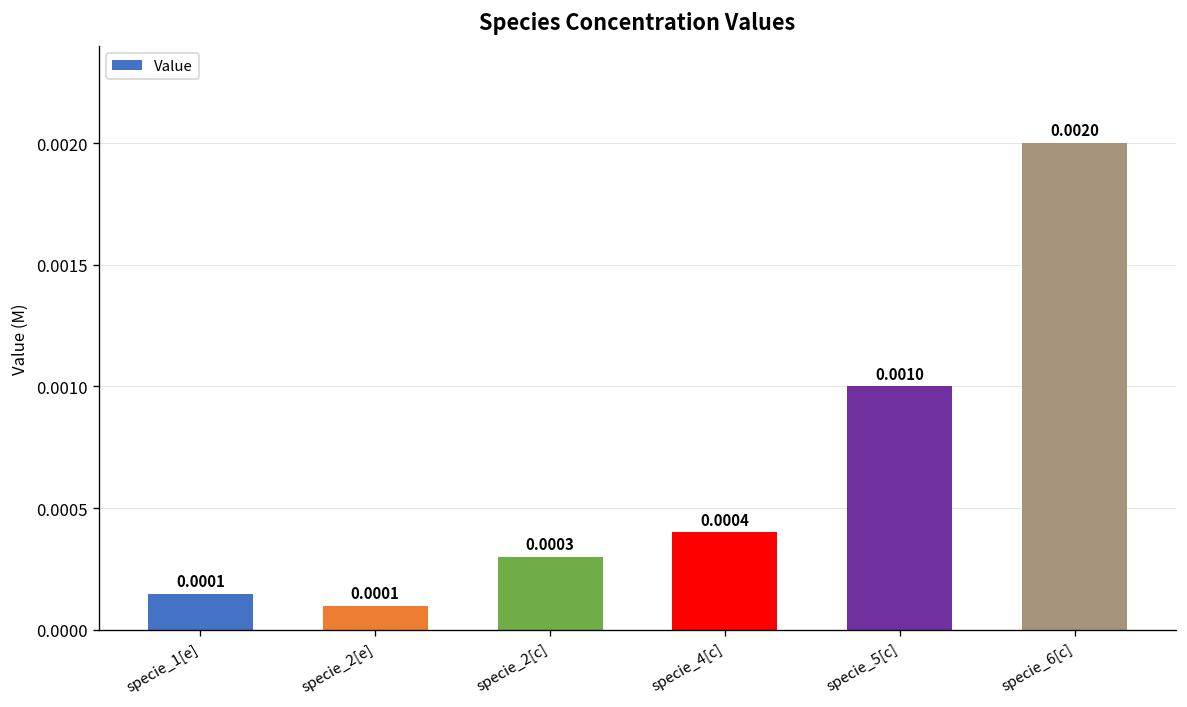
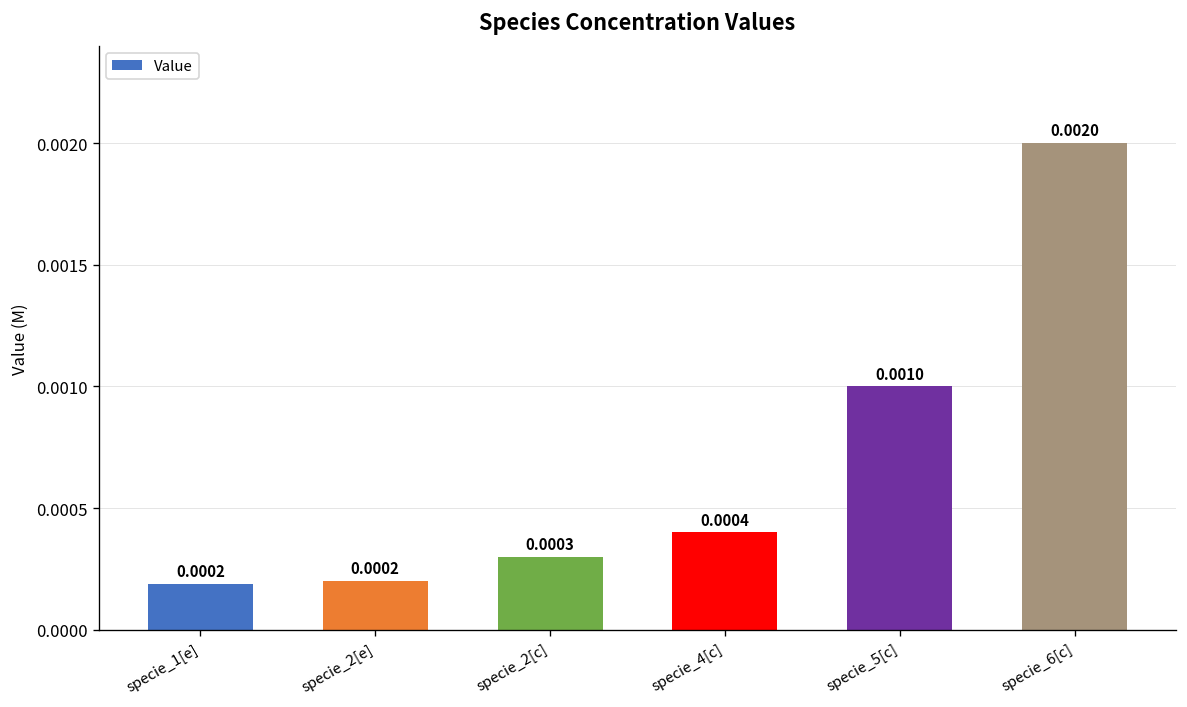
  {
-   "specie_1[e]": 0.0001,
-   "specie_2[e]": 0.0001,
+   "specie_1[e]": 0.0002,
+   "specie_2[e]": 0.0002,
    "specie_2[c]": 0.0003,
    "specie_4[c]": 0.0004,
    "specie_5[c]": 0.0010,
    "specie_6[c]": 0.0020
  }
